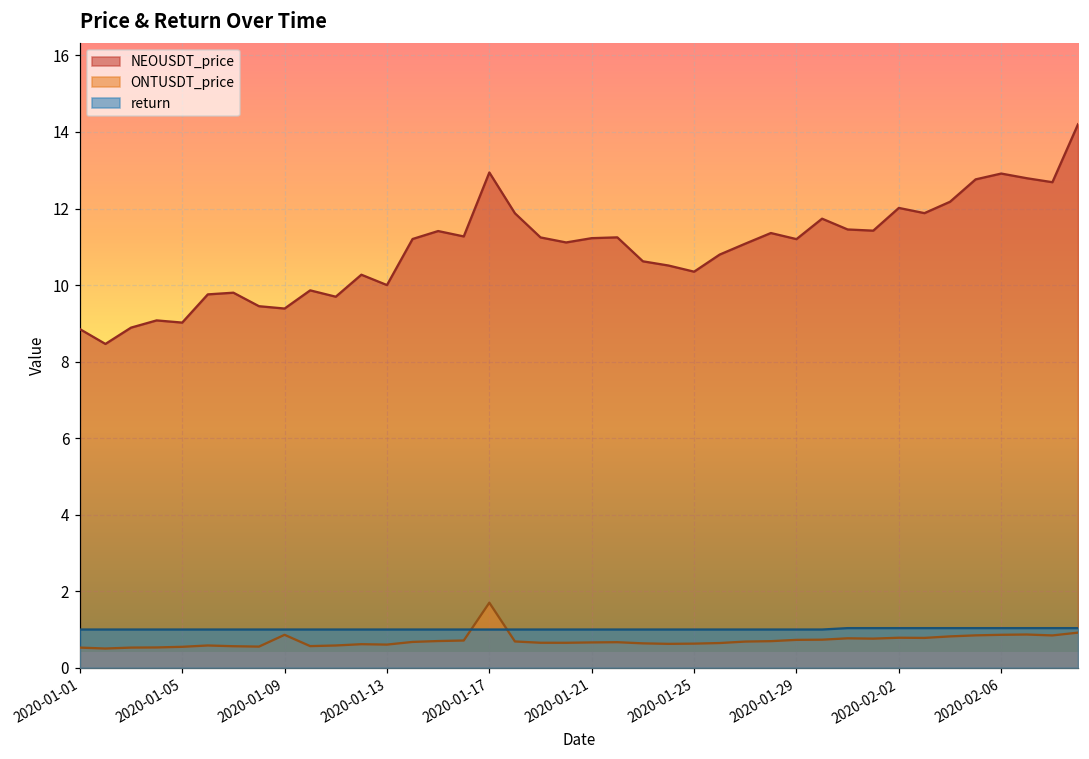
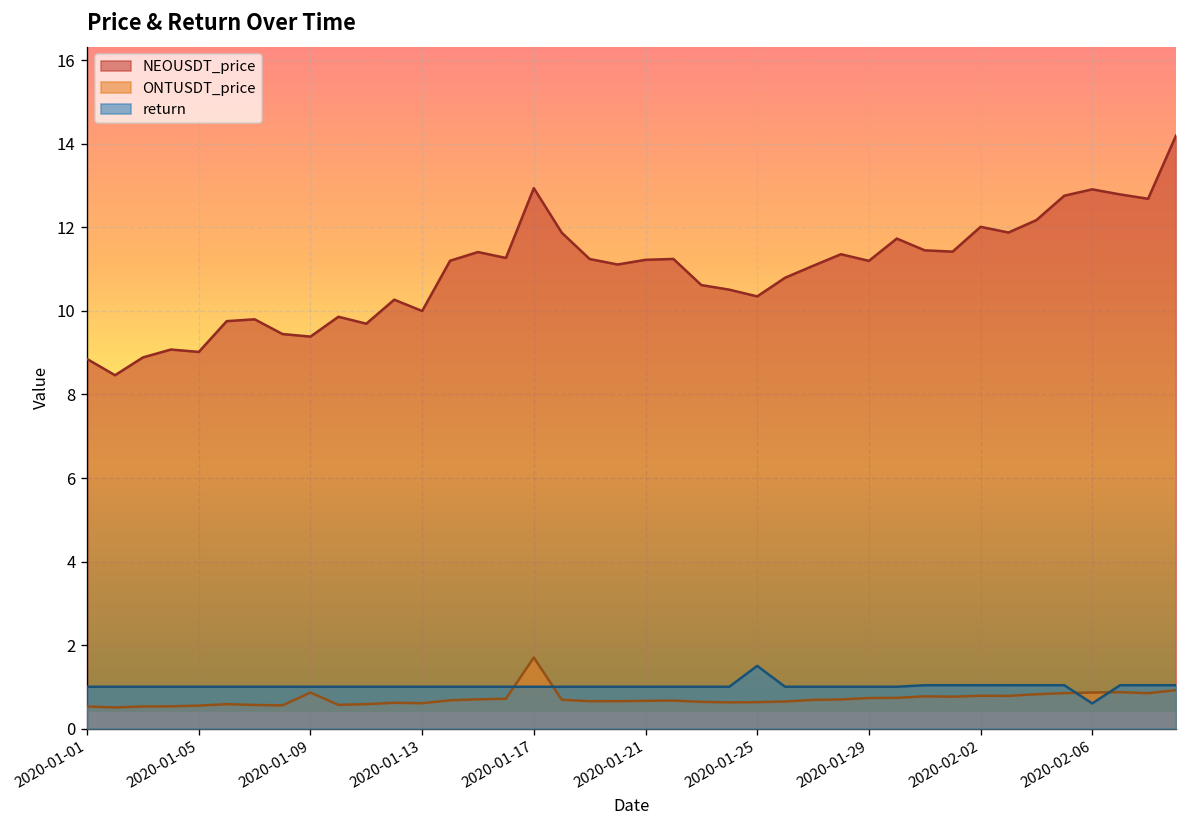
  {
    "NEOUSDT_price": {
      "2020-01-01": 8.9,
      "2020-01-05": 9.0,
      "2020-01-09": 9.4,
      "2020-01-13": 10.0,
      "2020-01-17": 12.9,
      "2020-01-21": 11.2,
      "2020-01-25": 10.4,
      "2020-01-29": 11.2,
      "2020-02-02": 12.0,
      "2020-02-06": 12.9
    },
    "ONTUSDT_price": {
      "2020-01-01": 0.5,
      "2020-01-05": 0.5,
      "2020-01-09": 0.9,
      "2020-01-13": 0.6,
      "2020-01-17": 1.7,
      "2020-01-21": 0.7,
      "2020-01-25": 0.6,
      "2020-01-29": 0.7,
      "2020-02-02": 0.8,
      "2020-02-06": 0.9
    },
    "return": {
      "2020-01-01": 1.0,
      "2020-01-05": 1.0,
      "2020-01-09": 1.0,
      "2020-01-13": 1.0,
      "2020-01-17": 1.0,
      "2020-01-21": 1.0,
-     "2020-01-25": 1.0,
+     "2020-01-25": 1.5,
      "2020-01-29": 1.0,
      "2020-02-02": 1.0,
-     "2020-02-06": 1.0
+     "2020-02-06": 0.6
    }
  }
